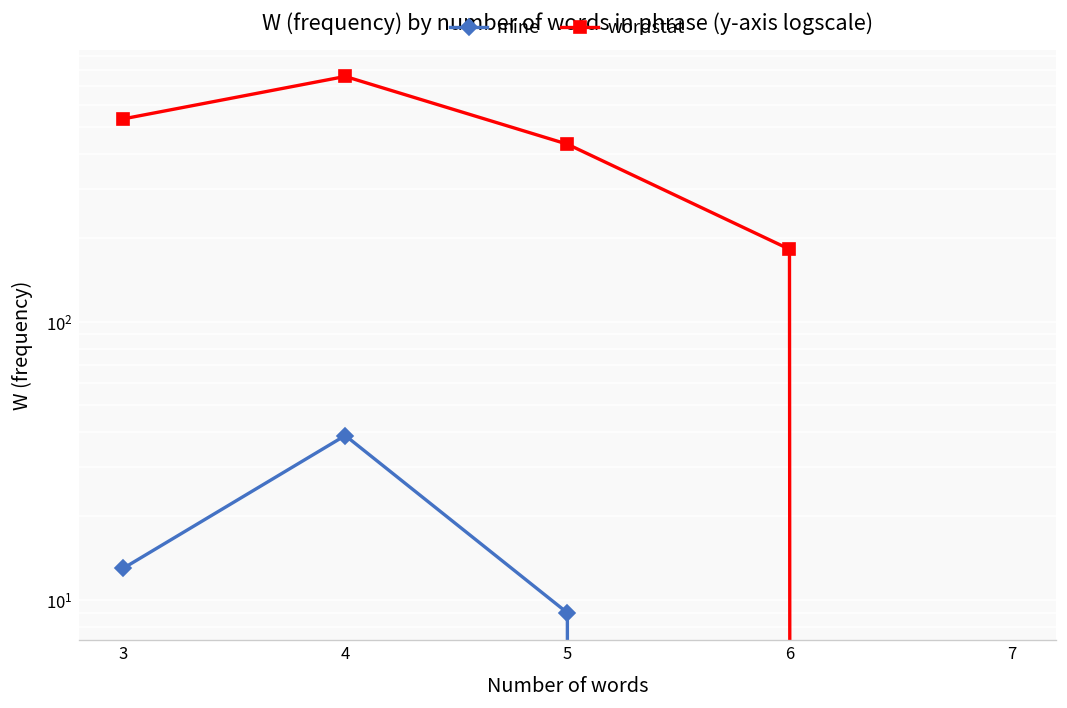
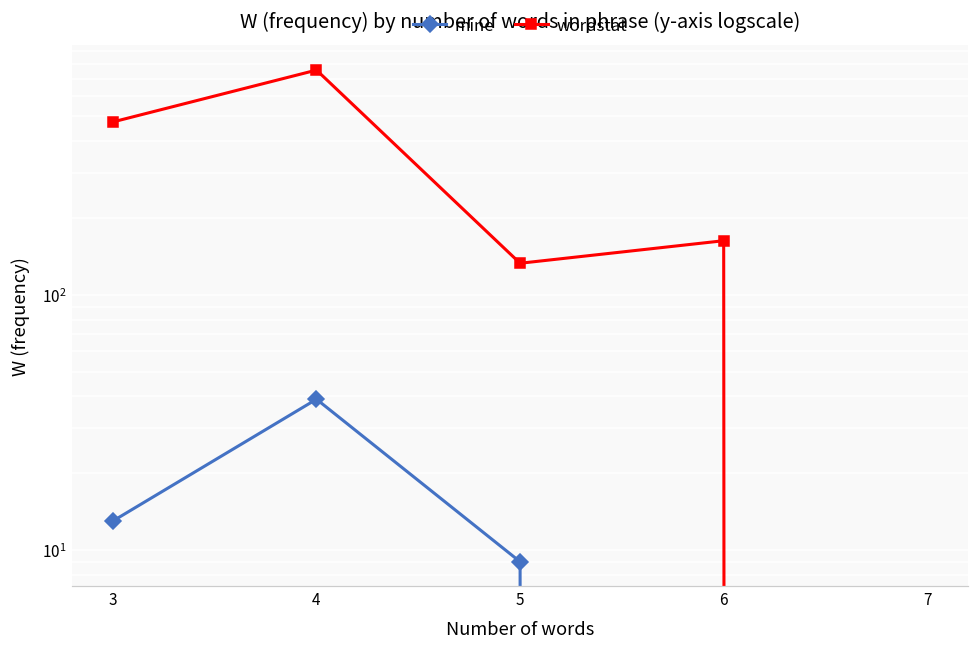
  {
    "mine": {
      "3": 13,
      "4": 39,
      "5": 9
    },
    "wordstat": {
-     "3": 540,
+     "3": 480,
      "4": 760,
-     "5": 430,
-     "6": 180
+     "5": 130,
+     "6": 160
    }
  }
